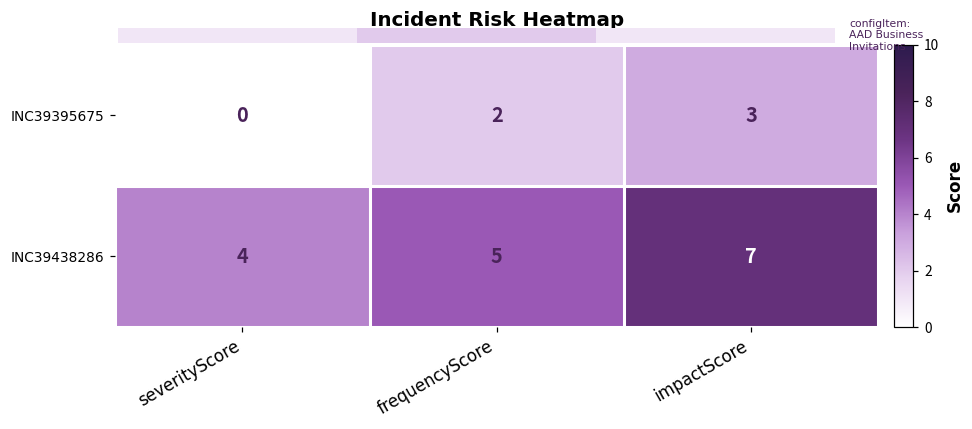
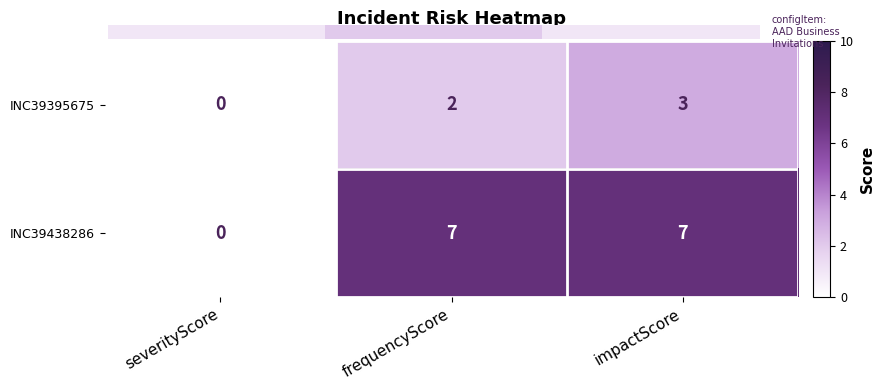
  {
    "Incident Risk Heatmap": {
      "INC39395675": {
        "severityScore": 0,
        "frequencyScore": 2,
        "impactScore": 3
      },
      "INC39438286": {
-       "severityScore": 4,
-       "frequencyScore": 5,
+       "severityScore": 0,
+       "frequencyScore": 7,
        "impactScore": 7
      }
    }
  }
